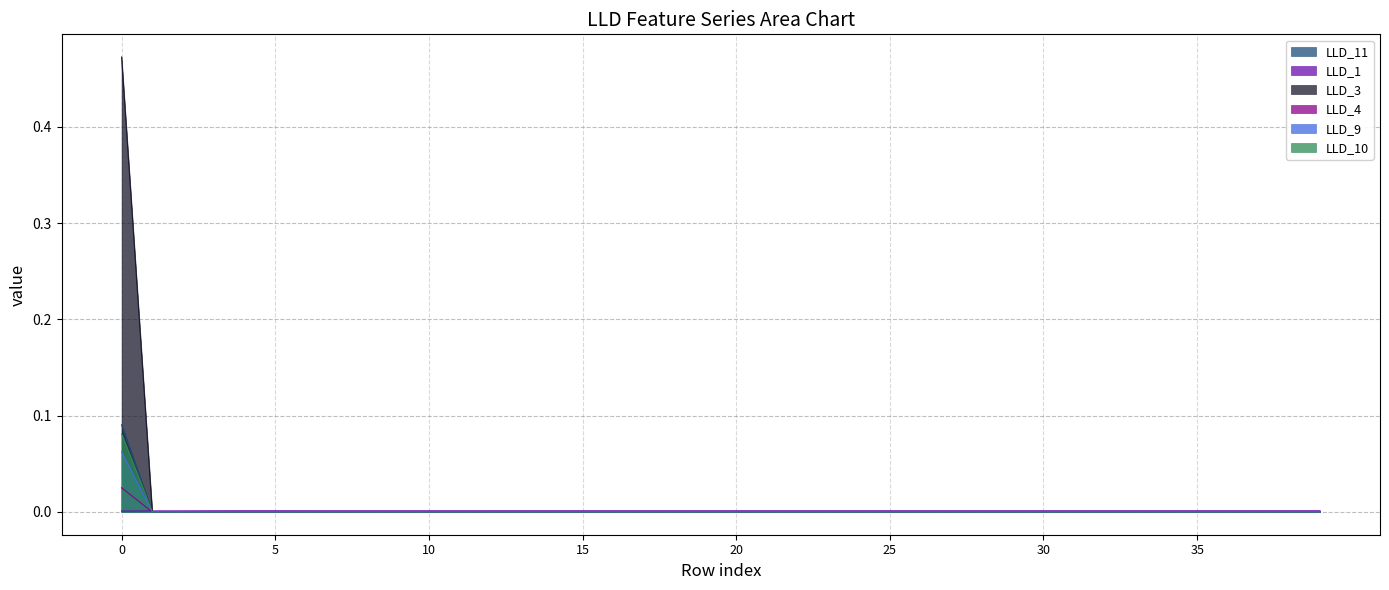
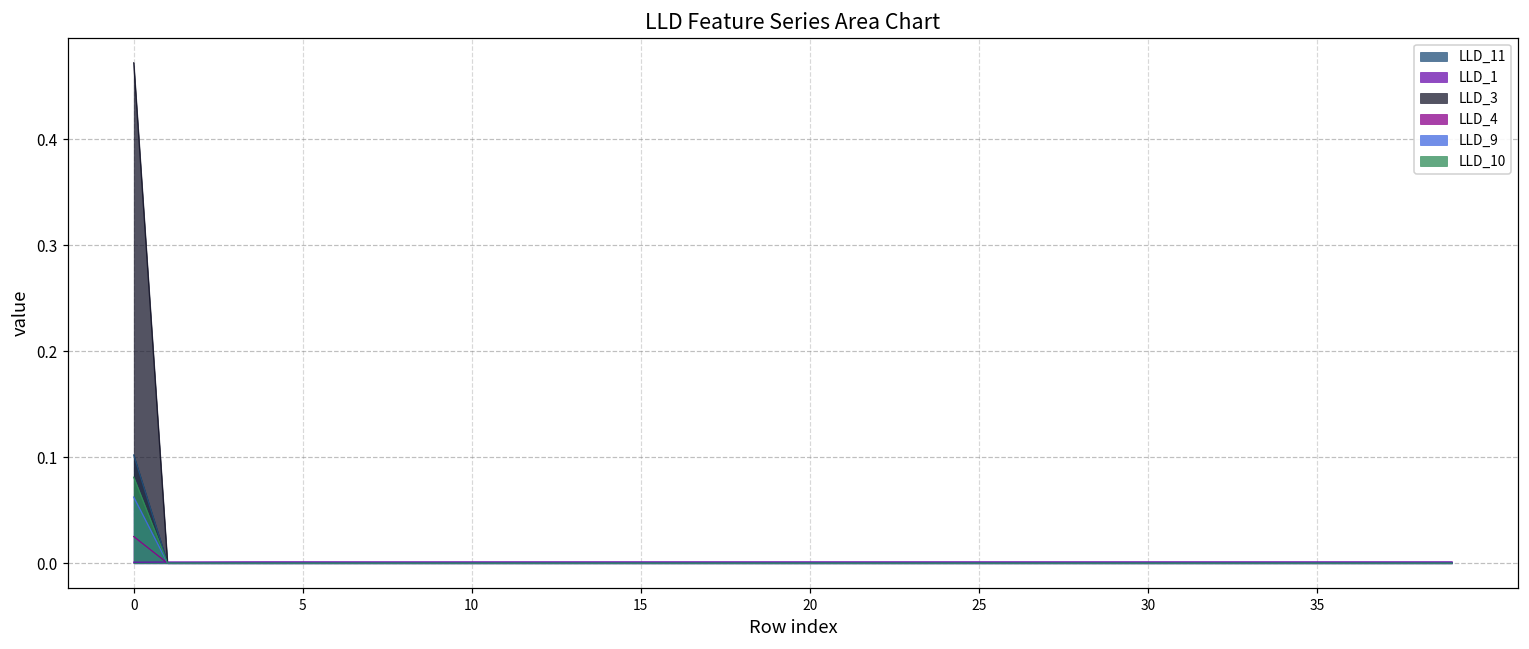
  {
    "LLD_11": {
-     "0": 0.09
+     "0": 0.10
    },
    "LLD_3": {
      "0": 0.47
    },
    "LLD_9": {
      "0": 0.06
    },
    "LLD_10": {
      "0": 0.08
    }
  }
